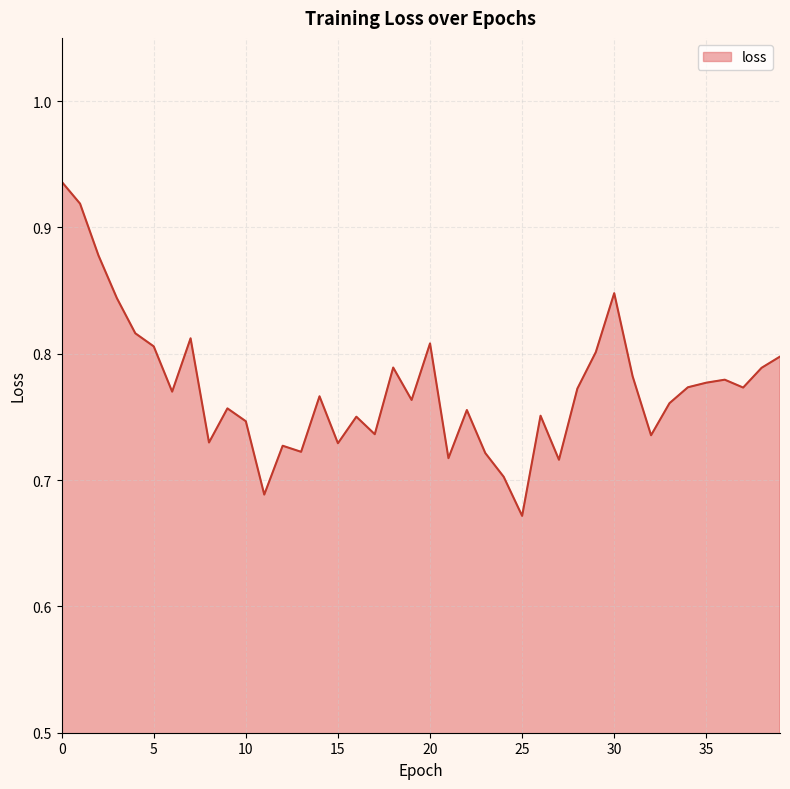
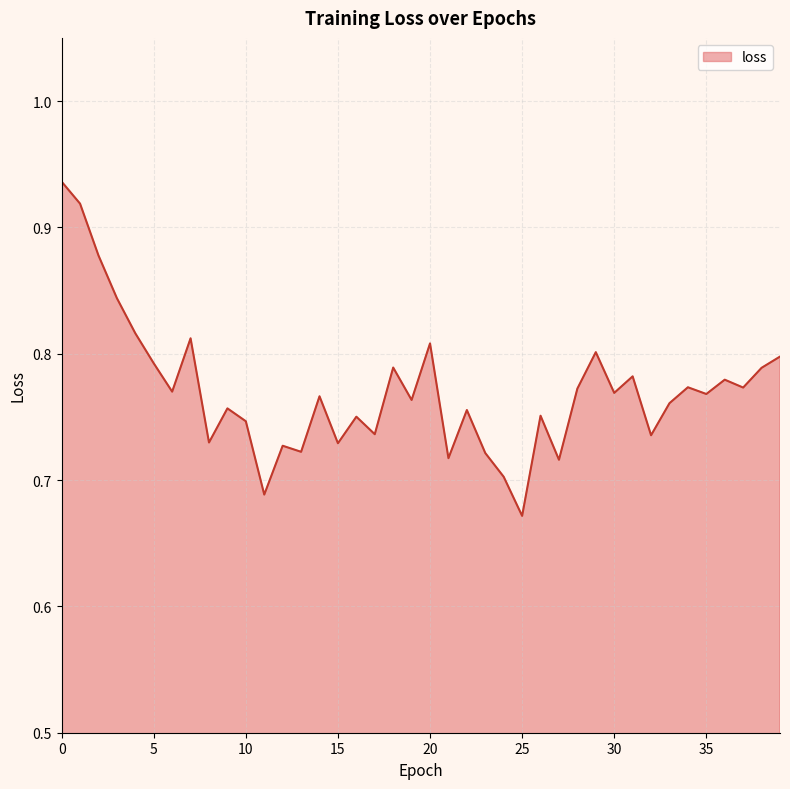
  {
    "0": 0.936,
-   "5": 0.806,
+   "5": 0.792,
    "10": 0.747,
    "15": 0.729,
    "20": 0.808,
    "25": 0.672,
-   "30": 0.848,
-   "35": 0.777
+   "30": 0.769,
+   "35": 0.768
  }
